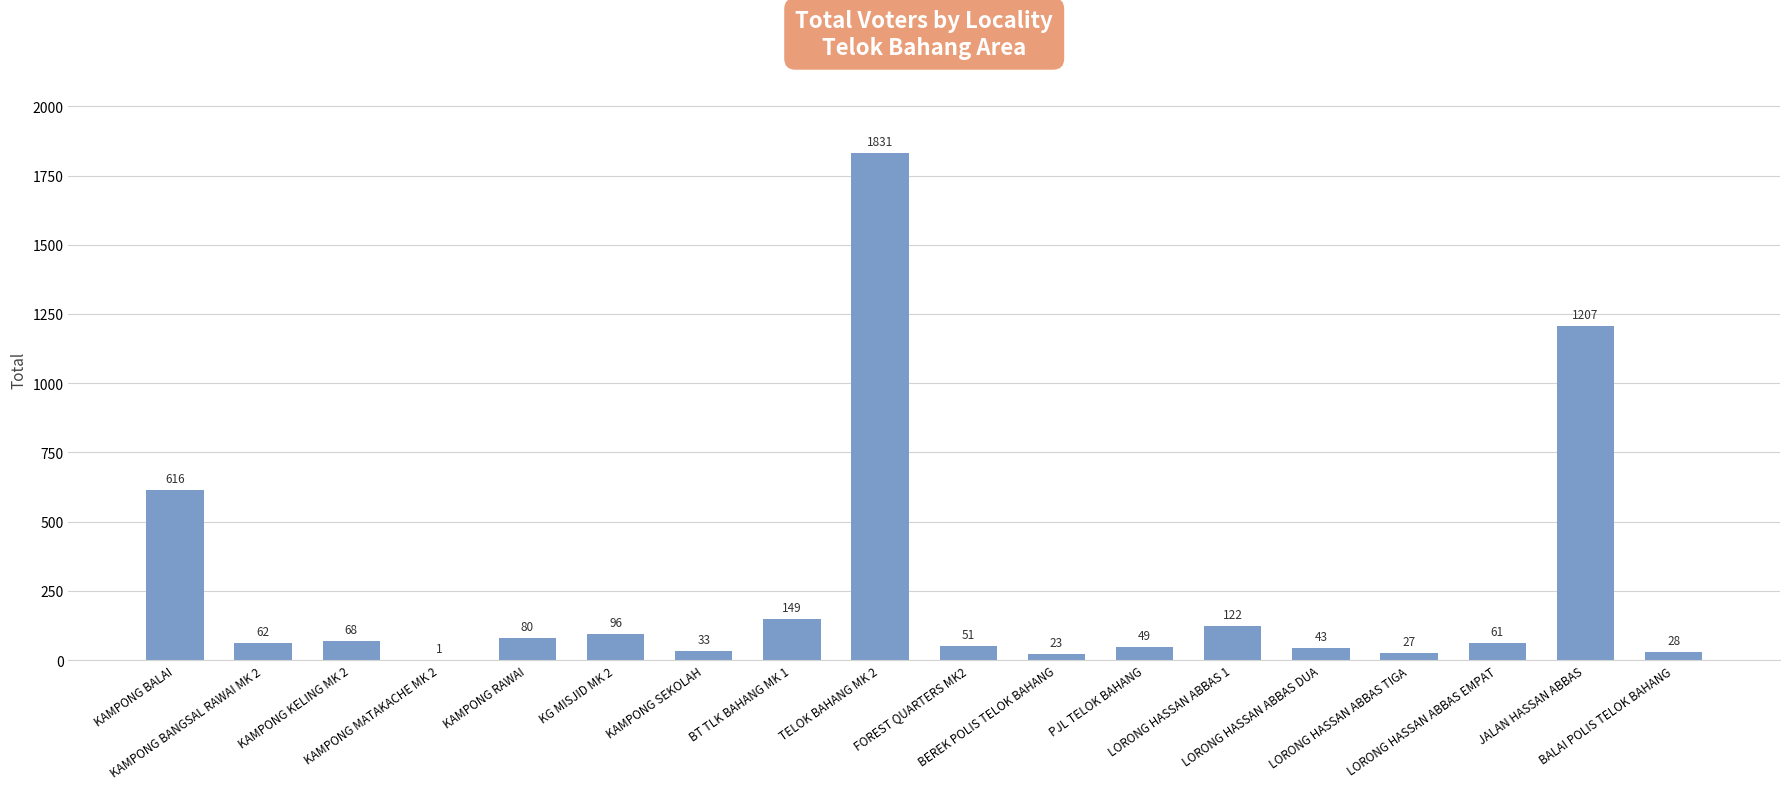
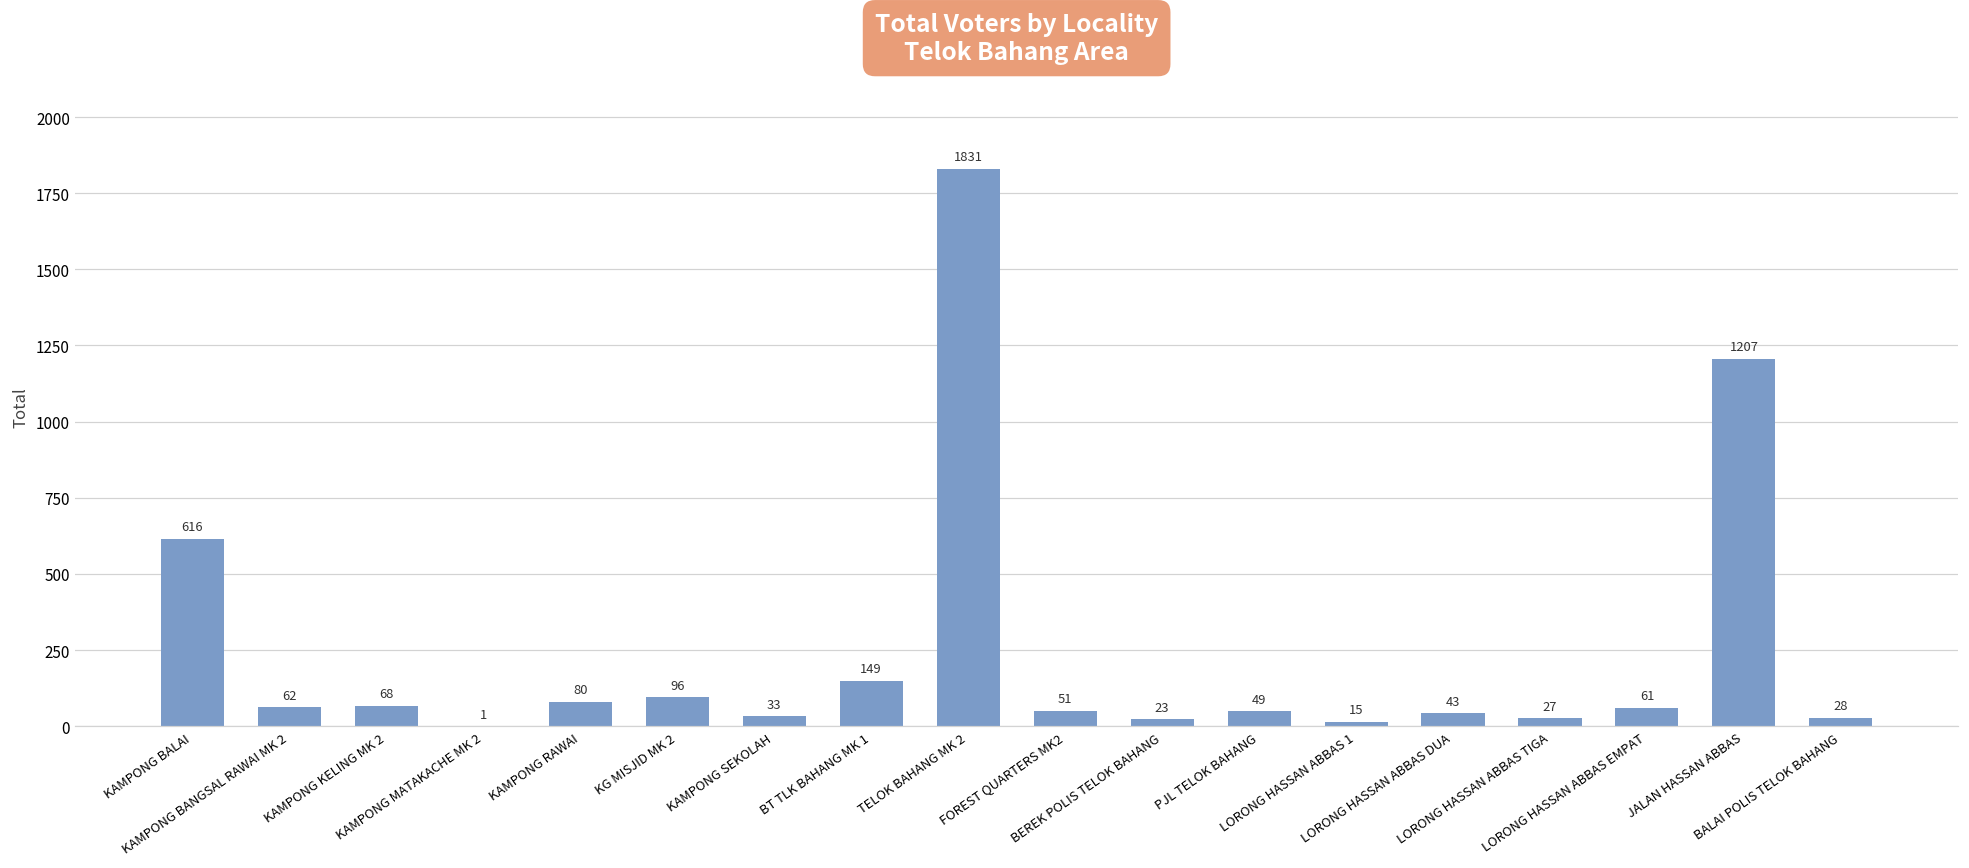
  {
    "KAMPONG BALAI": 616,
    "KAMPONG BANGSAL RAWAI MK 2": 62,
    "KAMPONG KELING MK 2": 68,
    "KAMPONG MATAKACHE MK 2": 1,
    "KAMPONG RAWAI": 80,
    "KG MISJID MK 2": 96,
    "KAMPONG SEKOLAH": 33,
    "BT TLK BAHANG MK 1": 149,
    "TELOK BAHANG MK 2": 1831,
    "FOREST QUARTERS MK2": 51,
    "BEREK POLIS TELOK BAHANG": 23,
    "PJL TELOK BAHANG": 49,
-   "LORONG HASSAN ABBAS 1": 122,
+   "LORONG HASSAN ABBAS 1": 15,
    "LORONG HASSAN ABBAS DUA": 43,
    "LORONG HASSAN ABBAS TIGA": 27,
    "LORONG HASSAN ABBAS EMPAT": 61,
    "JALAN HASSAN ABBAS": 1207,
    "BALAI POLIS TELOK BAHANG": 28
  }
